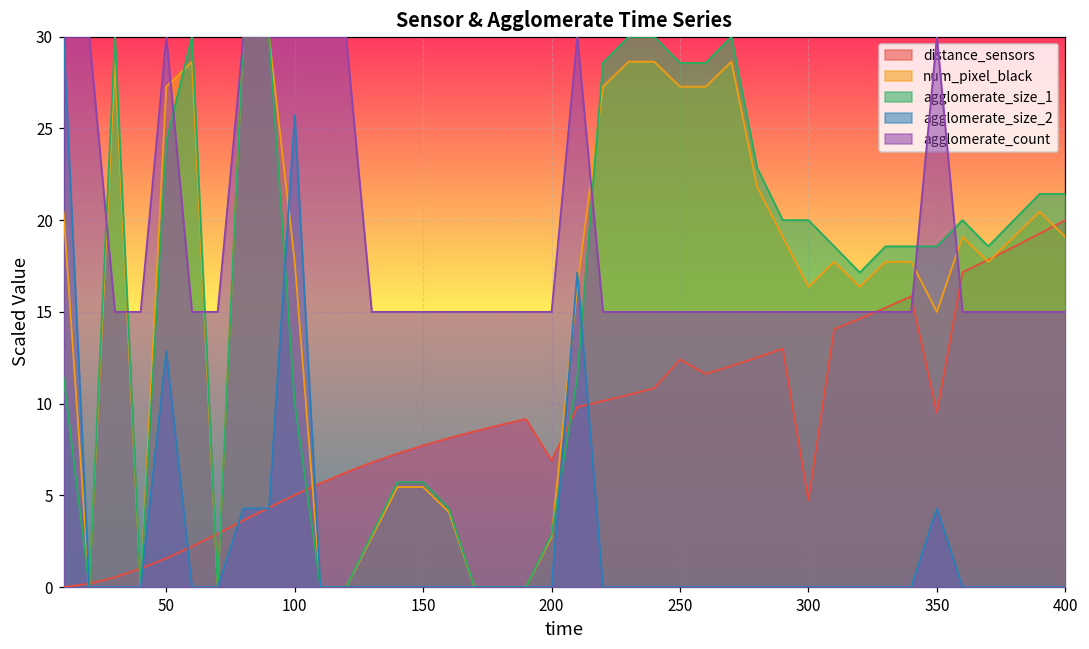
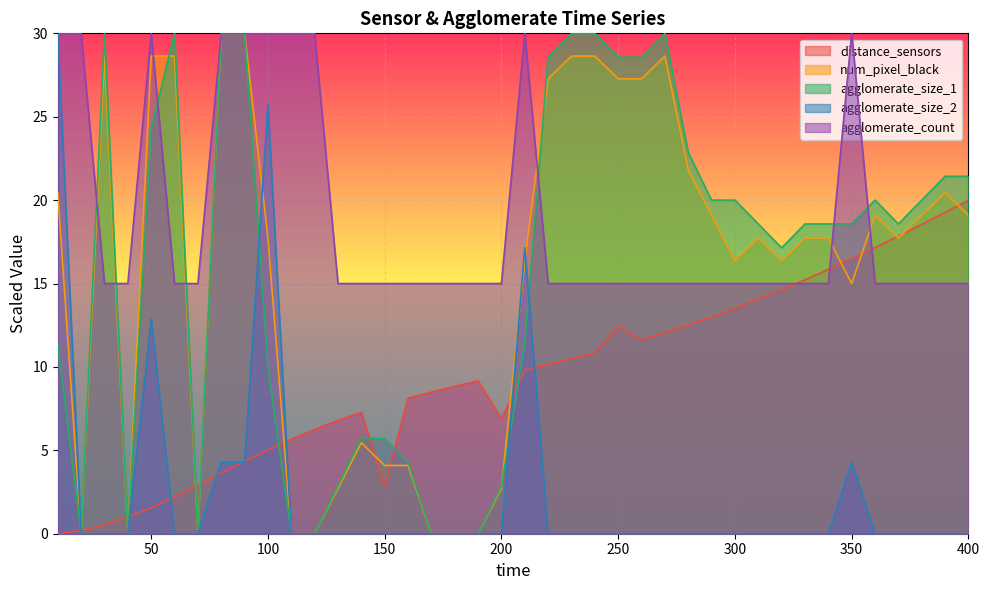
  {
    "distance_sensors": {
      "50": 1.6,
      "100": 5.0,
-     "150": 7.7,
+     "150": 2.8,
      "200": 6.9,
      "250": 12.4,
-     "300": 4.7,
-     "350": 9.5,
+     "300": 13.5,
+     "350": 16.5,
      "400": 20.0
    },
    "num_pixel_black": {
-     "50": 27.3,
+     "50": 28.6,
      "100": 17.7,
-     "150": 5.5,
+     "150": 4.1,
      "250": 27.3,
      "300": 16.4,
      "350": 15.0,
      "400": 19.1
    },
    "agglomerate_size_1": {
      "50": 24.3,
      "100": 10.0,
      "150": 5.7,
      "250": 28.6,
      "300": 20.0,
      "350": 18.6,
      "400": 21.4
    },
    "agglomerate_size_2": {
      "50": 12.9,
      "100": 25.7,
      "150": 0.0,
      "200": 0.0,
      "250": 0.0,
      "300": 0.0,
      "350": 4.3,
      "400": 0.0
    },
    "agglomerate_count": {
      "50": 30.0,
      "100": 30.0,
      "150": 15.0,
      "200": 15.0,
      "250": 15.0,
      "300": 15.0,
      "350": 30.0,
      "400": 15.0
    }
  }
